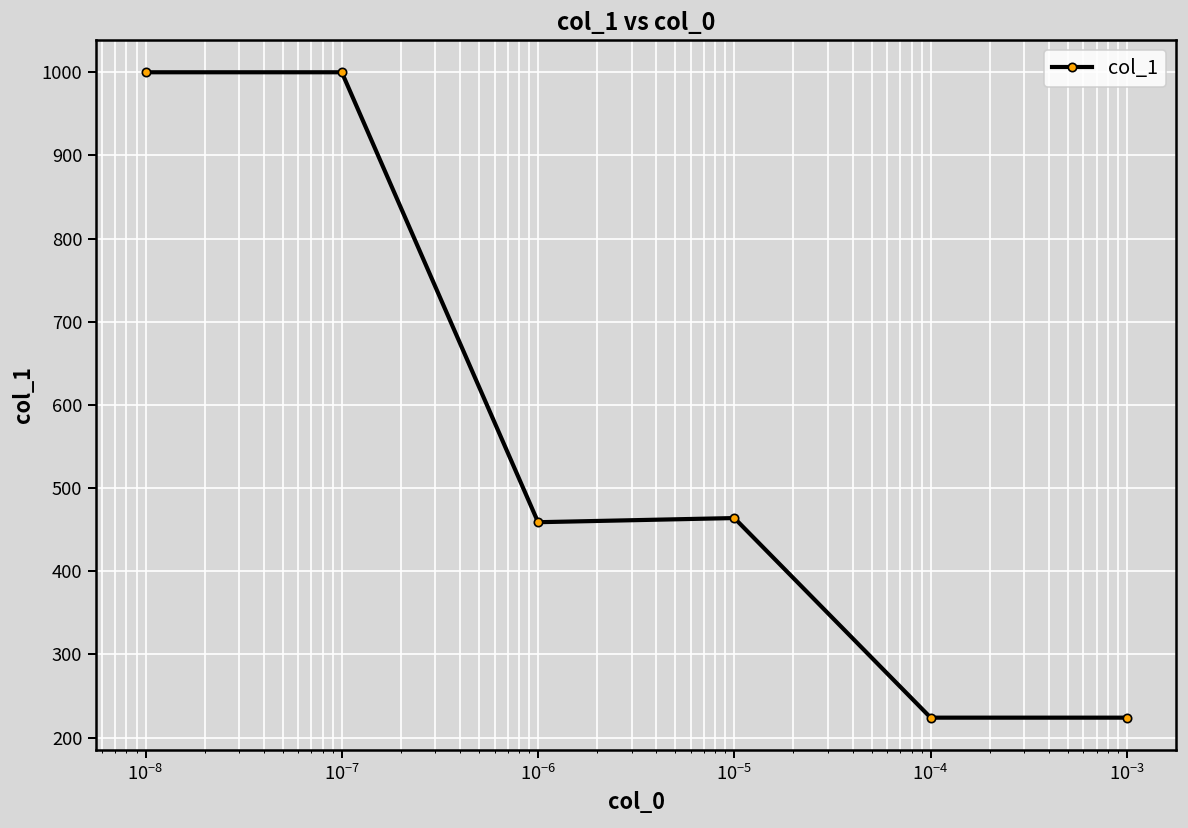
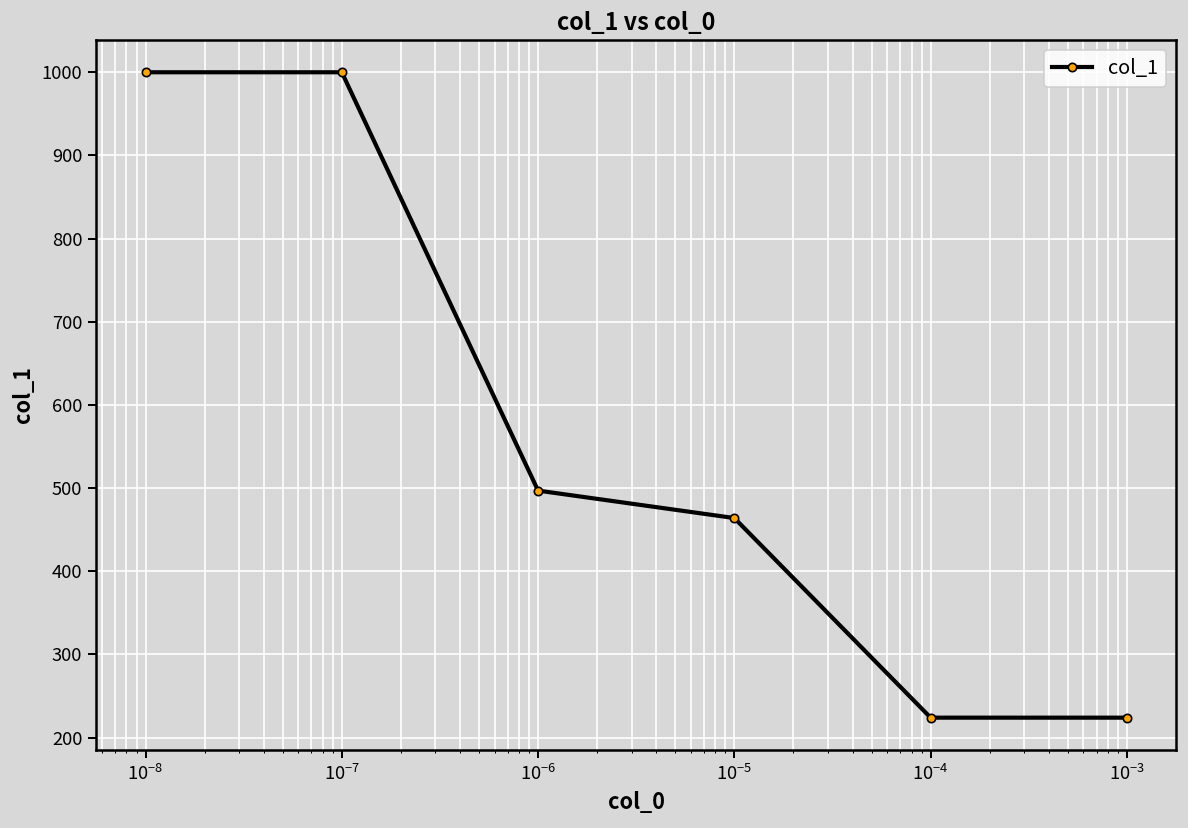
  {
    "10^-8": 1000,
    "10^-7": 1000,
-   "10^-6": 460,
+   "10^-6": 500,
    "10^-5": 460,
    "10^-4": 220,
    "10^-3": 220
  }
